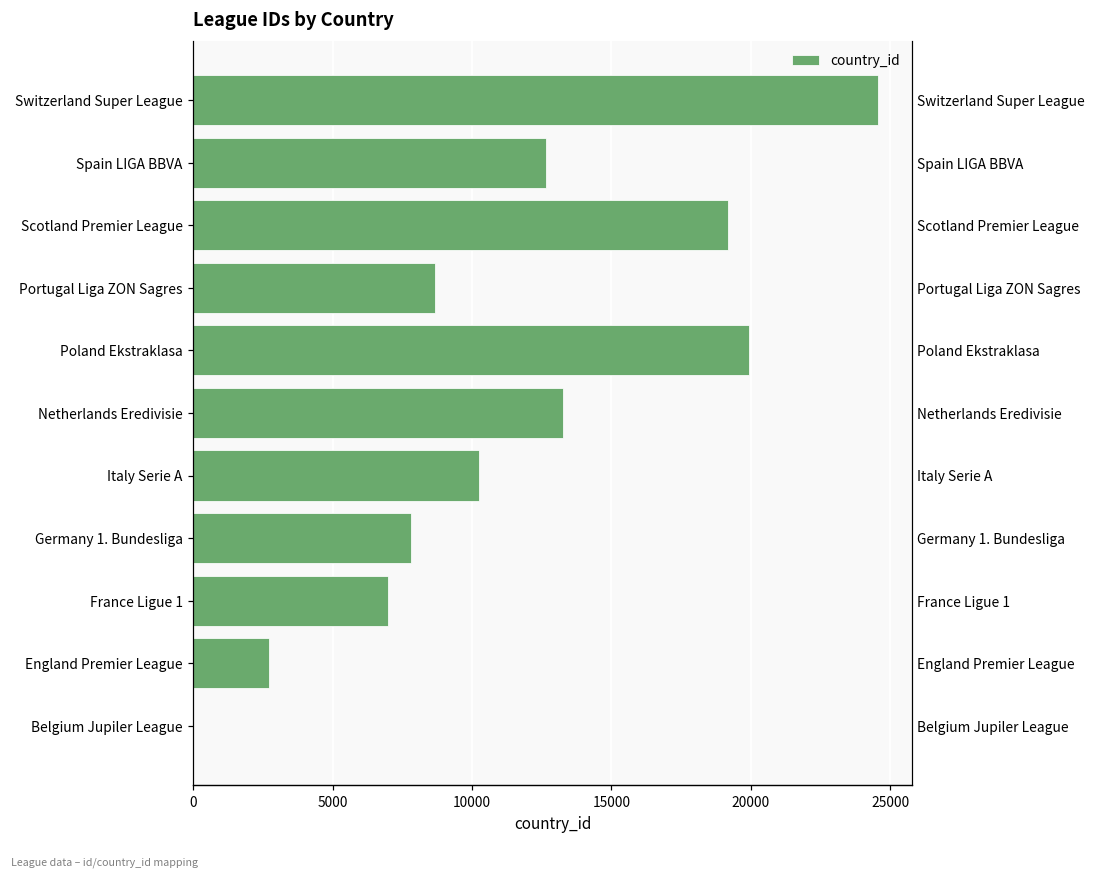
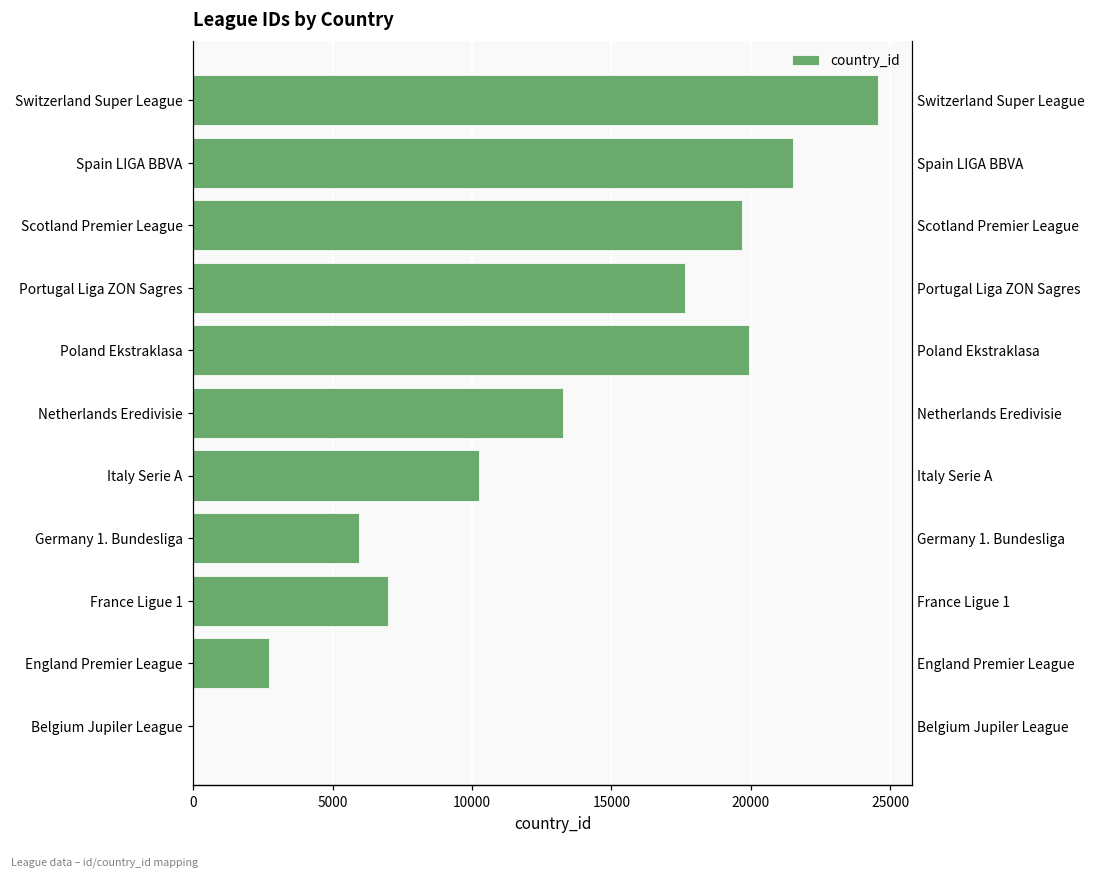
  {
    "Switzerland Super League": 24600,
-   "Spain LIGA BBVA": 12700,
-   "Scotland Premier League": 19200,
-   "Portugal Liga ZON Sagres": 8700,
+   "Spain LIGA BBVA": 21500,
+   "Scotland Premier League": 19700,
+   "Portugal Liga ZON Sagres": 17600,
    "Poland Ekstraklasa": 19900,
    "Netherlands Eredivisie": 13300,
    "Italy Serie A": 10300,
-   "Germany 1. Bundesliga": 7800,
+   "Germany 1. Bundesliga": 5900,
    "France Ligue 1": 7000,
    "England Premier League": 2700
  }
